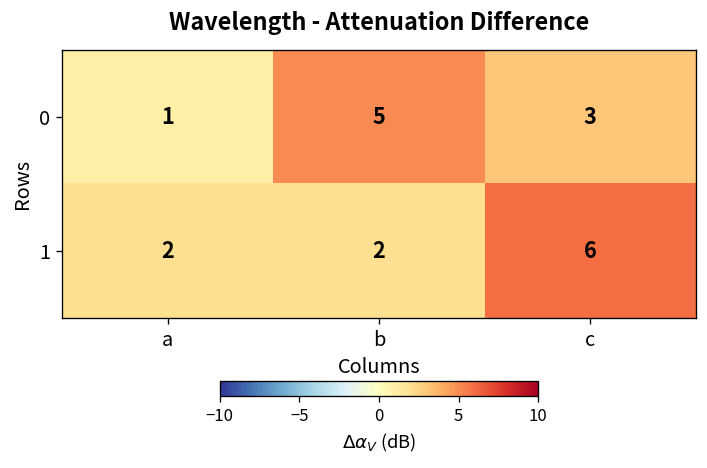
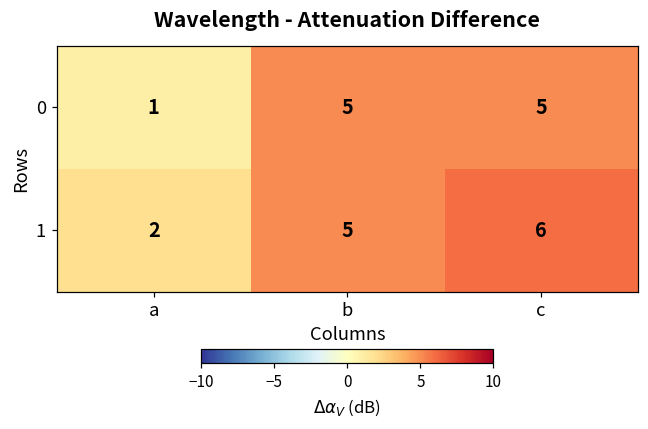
  {
    "0": {
      "a": 1,
      "b": 5,
-     "c": 3
+     "c": 5
    },
    "1": {
      "a": 2,
-     "b": 2,
+     "b": 5,
      "c": 6
    }
  }
